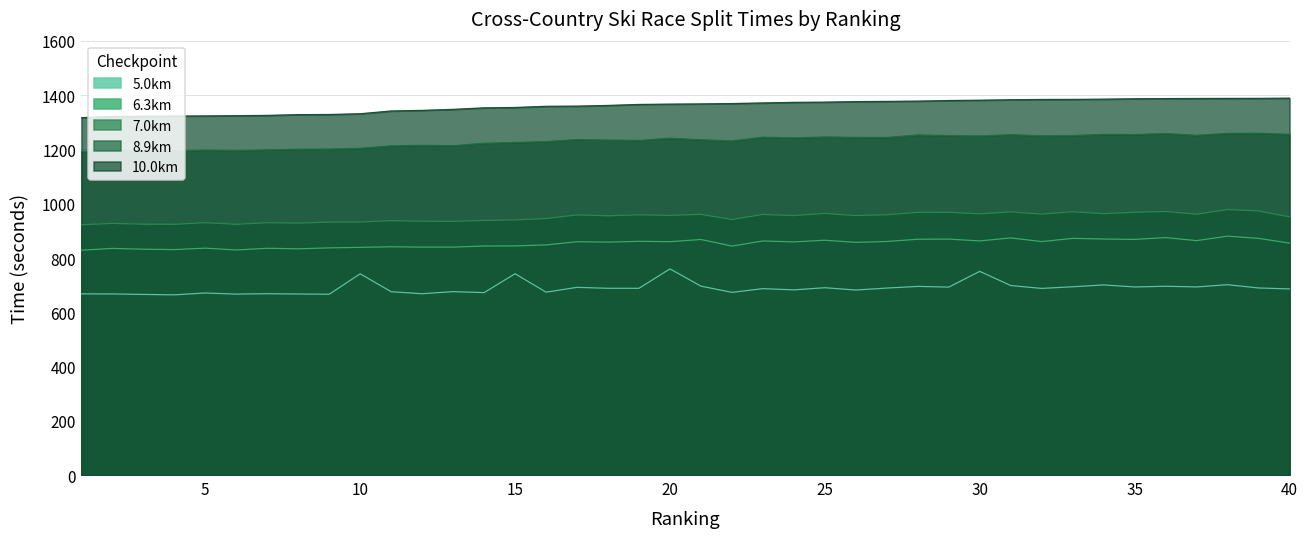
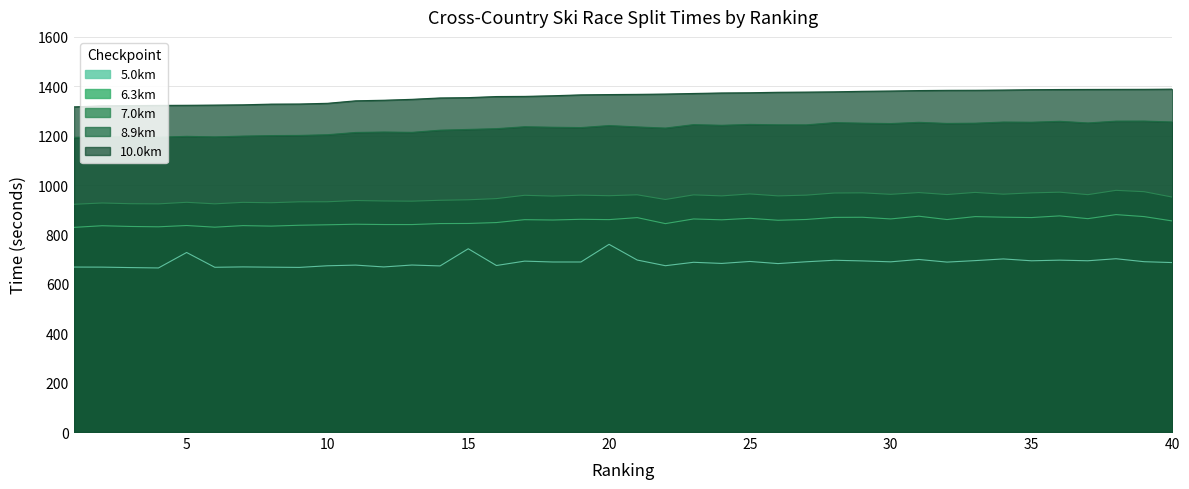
  {
    "5.0km": {
-     "5": 670,
-     "10": 740,
+     "5": 730,
+     "10": 670,
      "15": 740,
      "20": 760,
      "25": 690,
-     "30": 750,
+     "30": 690,
      "35": 690,
      "40": 690
    }
  }
